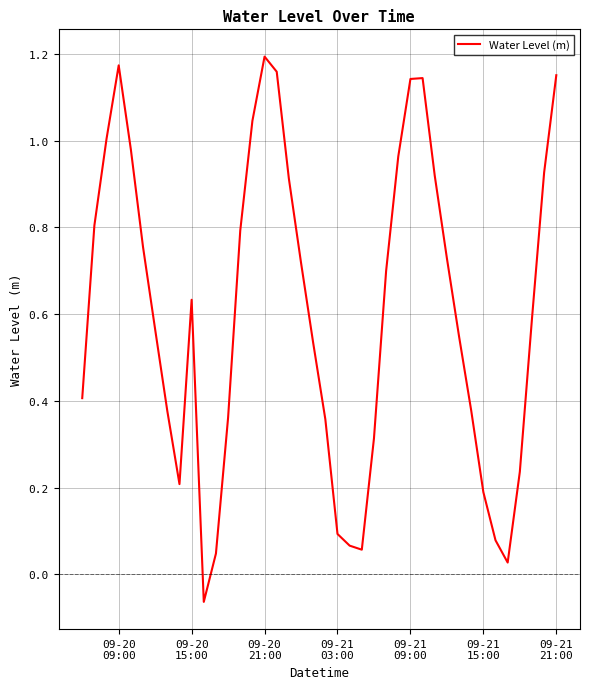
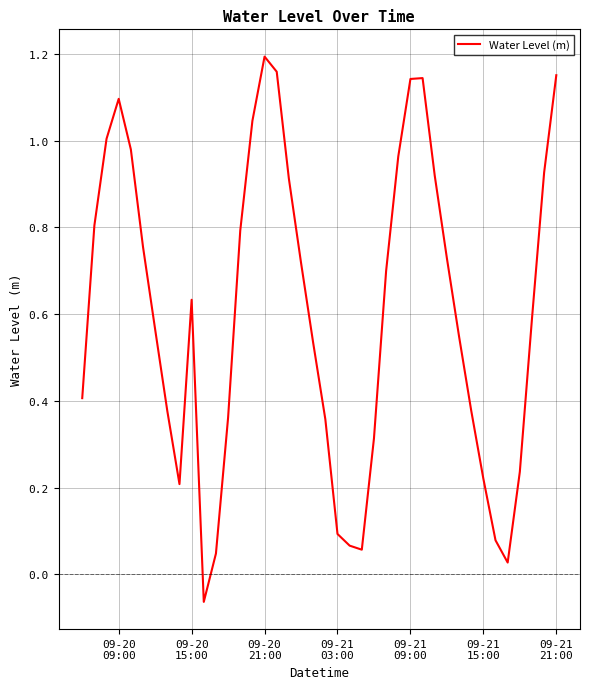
  {
-   "09-20 09:00": 1.17,
+   "09-20 09:00": 1.10,
    "09-20 15:00": 0.63,
    "09-20 21:00": 1.19,
    "09-21 03:00": 0.09,
    "09-21 09:00": 1.14,
-   "09-21 15:00": 0.19,
+   "09-21 15:00": 0.22,
    "09-21 21:00": 1.15
  }
